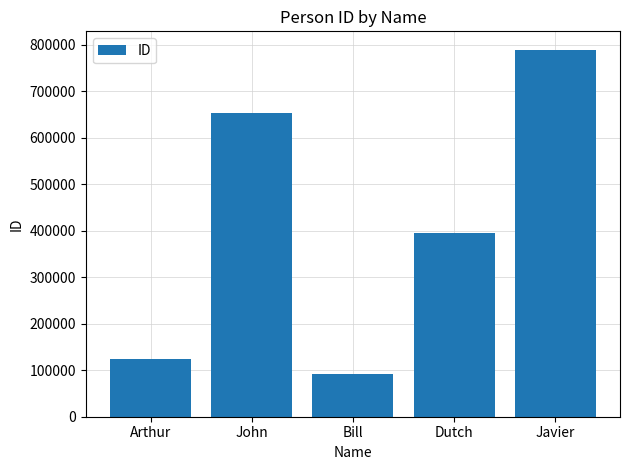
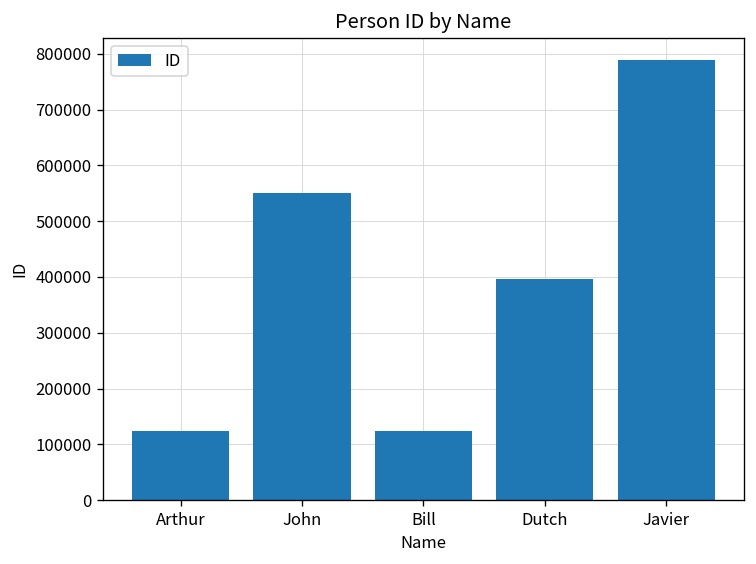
  {
    "Arthur": 120000,
-   "John": 650000,
-   "Bill": 90000,
+   "John": 550000,
+   "Bill": 120000,
    "Dutch": 400000,
    "Javier": 790000
  }
